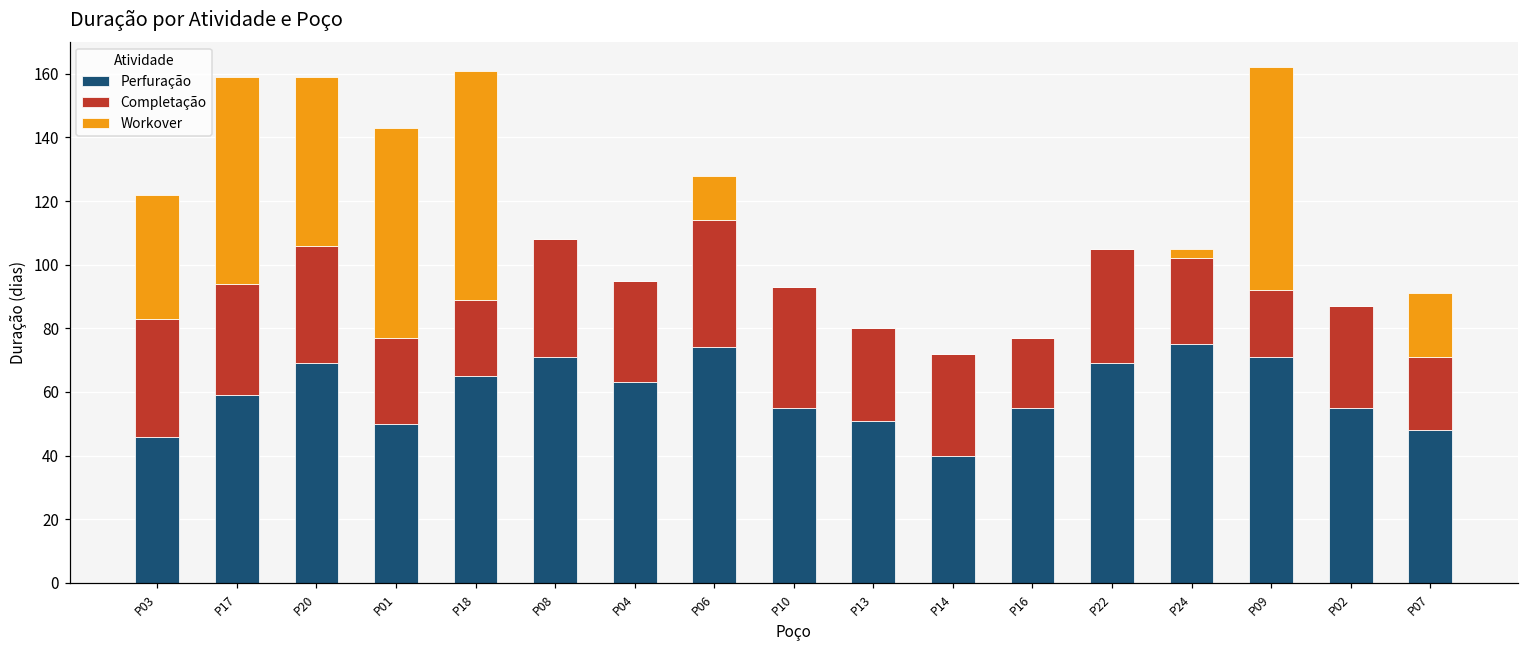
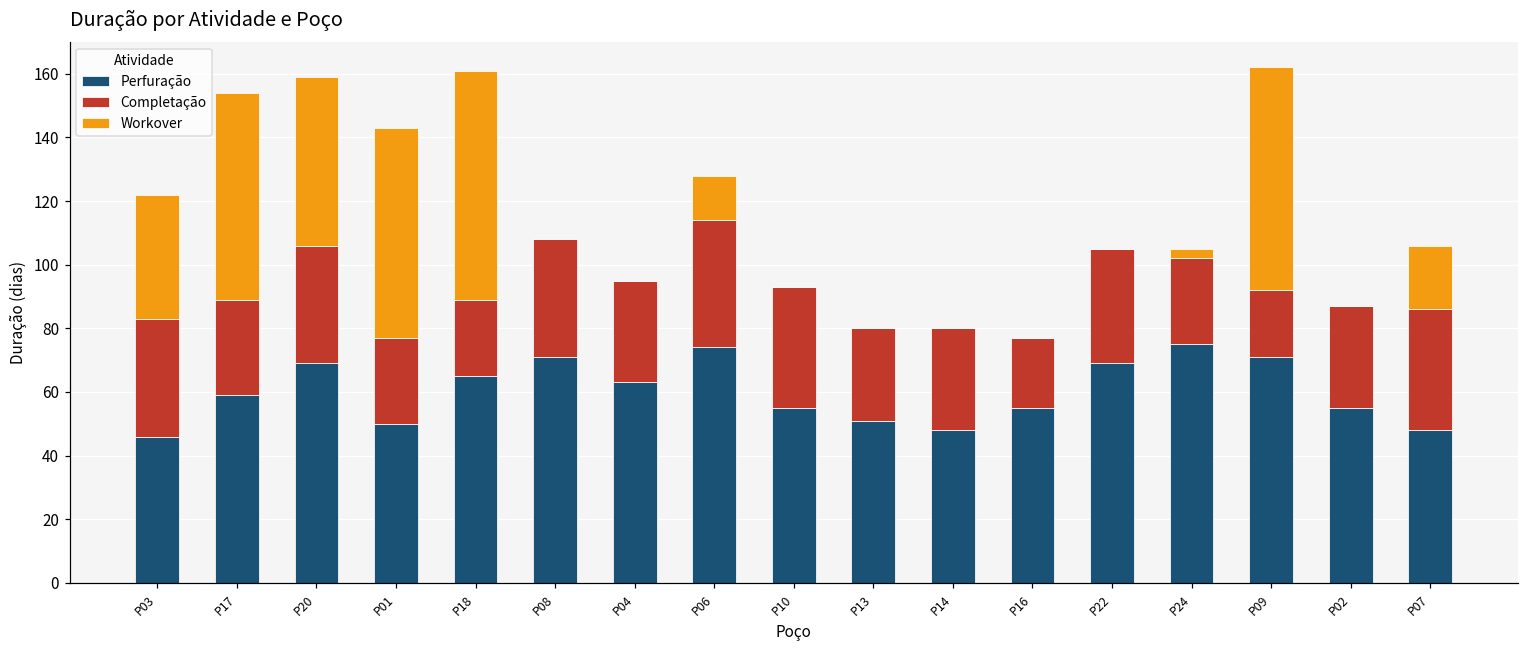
  {
    "Perfuração": {
      "P03": 46,
      "P17": 59,
      "P20": 69,
      "P01": 50,
      "P18": 65,
      "P08": 71,
      "P04": 63,
      "P06": 74,
      "P10": 55,
      "P13": 51,
-     "P14": 40,
+     "P14": 48,
      "P16": 55,
      "P22": 69,
      "P24": 75,
      "P09": 71,
      "P02": 55,
      "P07": 48
    },
    "Completação": {
      "P03": 37,
-     "P17": 35,
+     "P17": 30,
      "P20": 37,
      "P01": 27,
      "P18": 24,
      "P08": 37,
      "P04": 32,
      "P06": 40,
      "P10": 38,
      "P13": 29,
      "P14": 32,
      "P16": 22,
      "P22": 36,
      "P24": 27,
      "P09": 21,
      "P02": 32,
-     "P07": 23
+     "P07": 38
    },
    "Workover": {
      "P03": 39,
      "P17": 65,
      "P20": 53,
      "P01": 66,
      "P18": 72,
      "P08": 0,
      "P04": 0,
      "P06": 14,
      "P10": 0,
      "P13": 0,
      "P14": 0,
      "P16": 0,
      "P22": 0,
      "P24": 3,
      "P09": 70,
      "P02": 0,
      "P07": 20
    }
  }
